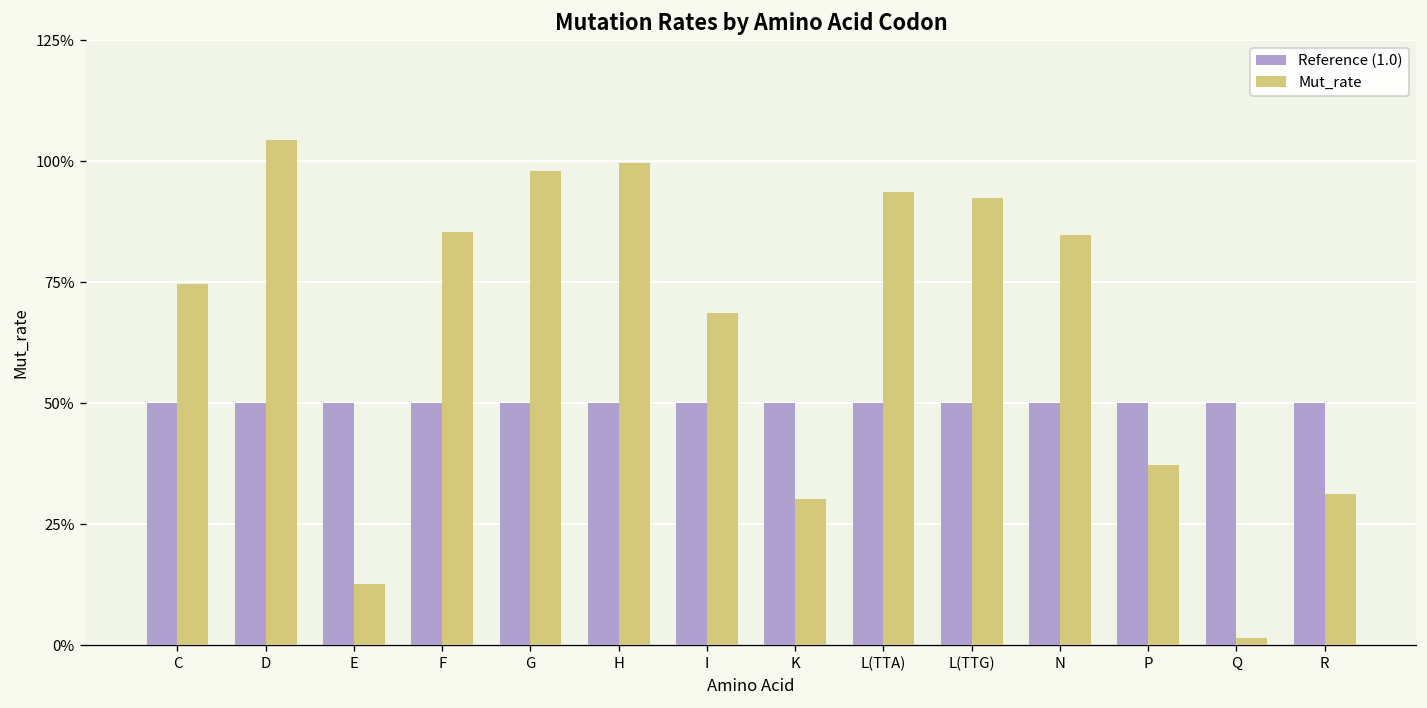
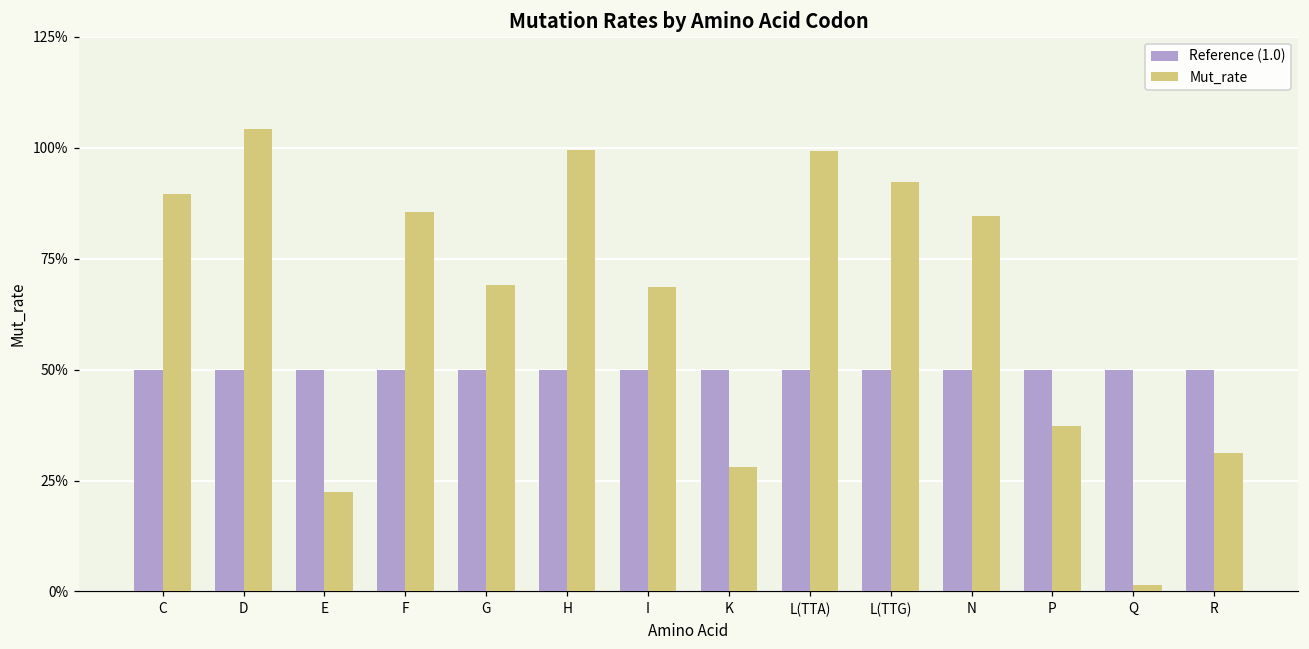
  {
    "Reference (1.0)": {
      "C": "50%",
      "D": "50%",
      "E": "50%",
      "F": "50%",
      "G": "50%",
      "H": "50%",
      "I": "50%",
      "K": "50%",
      "L(TTA)": "50%",
      "L(TTG)": "50%",
      "N": "50%",
      "P": "50%",
      "Q": "50%",
      "R": "50%"
    },
    "Mut_rate": {
-     "C": "75%",
+     "C": "90%",
      "D": "104%",
-     "E": "13%",
+     "E": "22%",
      "F": "85%",
-     "G": "98%",
+     "G": "69%",
      "H": "100%",
      "I": "69%",
-     "K": "30%",
-     "L(TTA)": "94%",
+     "K": "28%",
+     "L(TTA)": "99%",
      "L(TTG)": "92%",
      "N": "85%",
      "P": "37%",
      "Q": "1%",
      "R": "31%"
    }
  }
